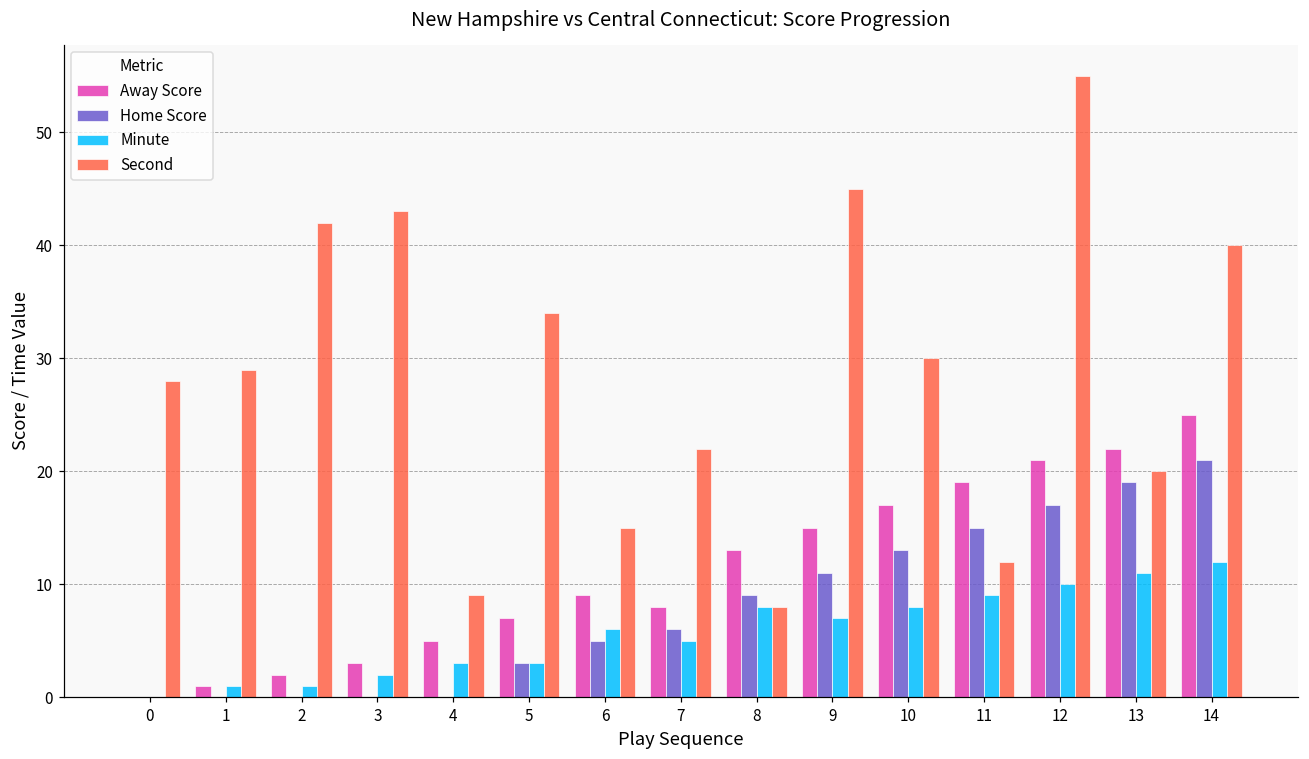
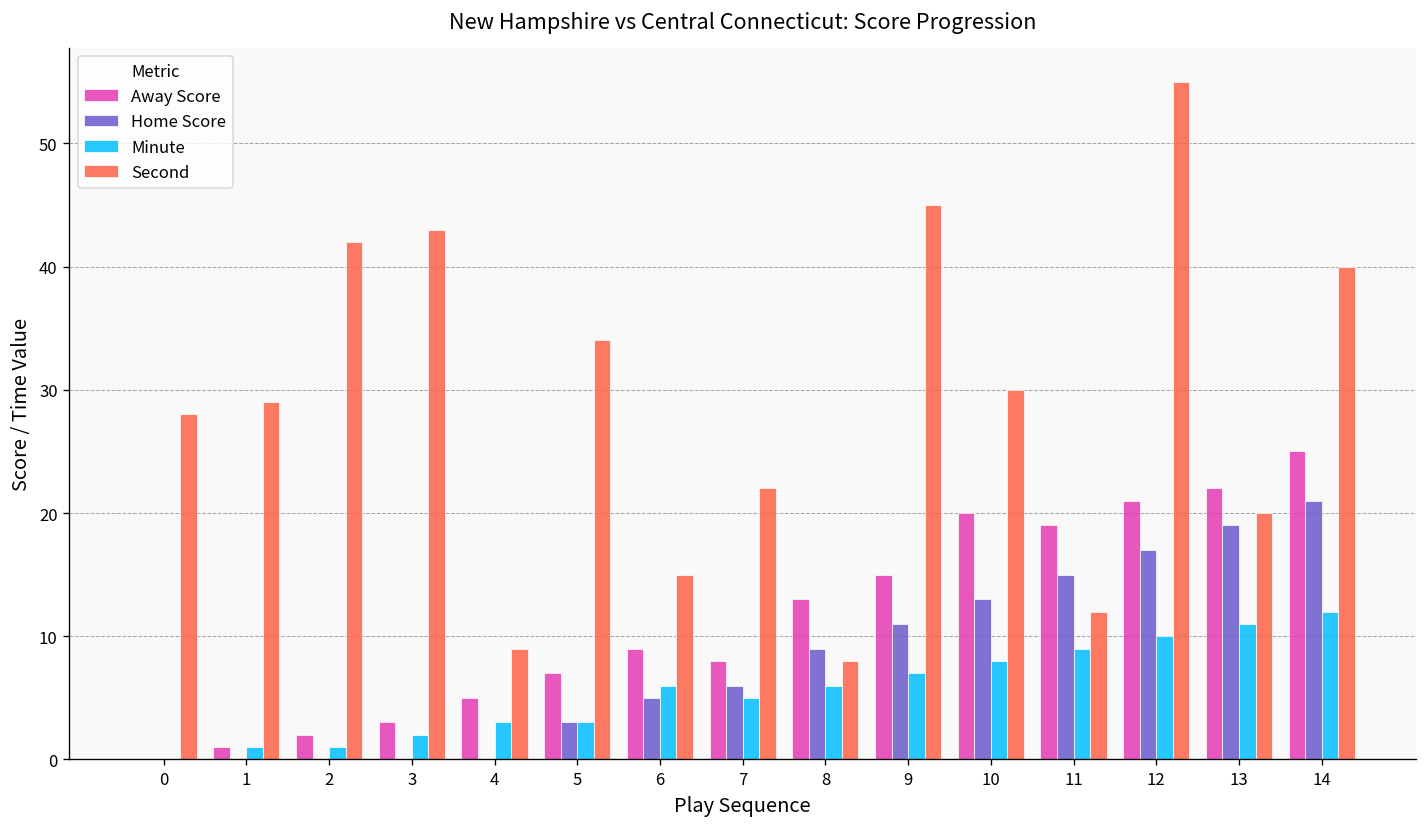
  {
    "Away Score": {
      "0": 0,
      "1": 1,
      "2": 2,
      "3": 3,
      "4": 5,
      "5": 7,
      "6": 9,
      "7": 8,
      "8": 13,
      "9": 15,
-     "10": 17,
+     "10": 20,
      "11": 19,
      "12": 21,
      "13": 22,
      "14": 25
    },
    "Home Score": {
      "0": 0,
      "1": 0,
      "2": 0,
      "3": 0,
      "4": 0,
      "5": 3,
      "6": 5,
      "7": 6,
      "8": 9,
      "9": 11,
      "10": 13,
      "11": 15,
      "12": 17,
      "13": 19,
      "14": 21
    },
    "Minute": {
      "0": 0,
      "1": 1,
      "2": 1,
      "3": 2,
      "4": 3,
      "5": 3,
      "6": 6,
      "7": 5,
-     "8": 8,
+     "8": 6,
      "9": 7,
      "10": 8,
      "11": 9,
      "12": 10,
      "13": 11,
      "14": 12
    },
    "Second": {
      "0": 28,
      "1": 29,
      "2": 42,
      "3": 43,
      "4": 9,
      "5": 34,
      "6": 15,
      "7": 22,
      "8": 8,
      "9": 45,
      "10": 30,
      "11": 12,
      "12": 55,
      "13": 20,
      "14": 40
    }
  }
